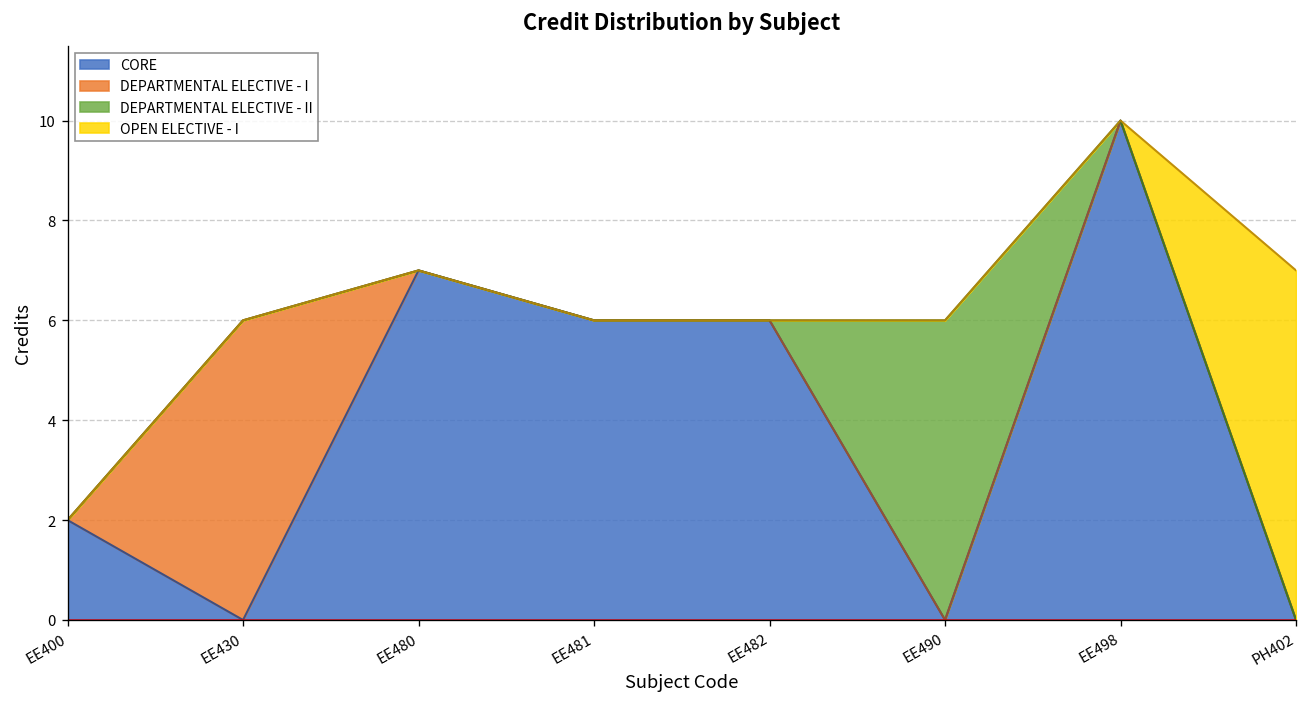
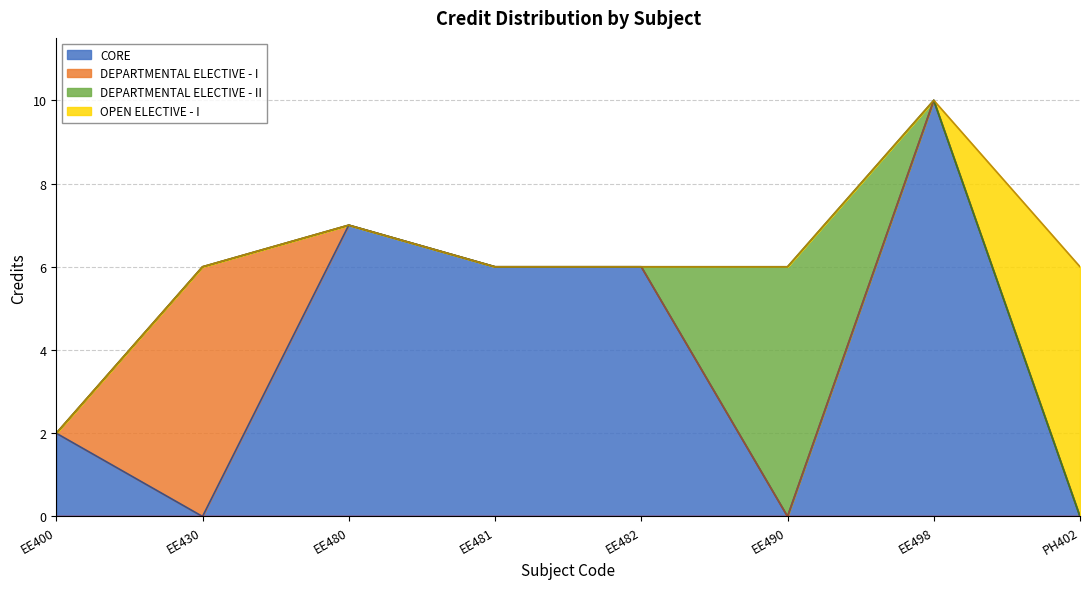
  {
    "OPEN ELECTIVE - I": {
-     "PH402": 7
+     "PH402": 6
    }
  }
